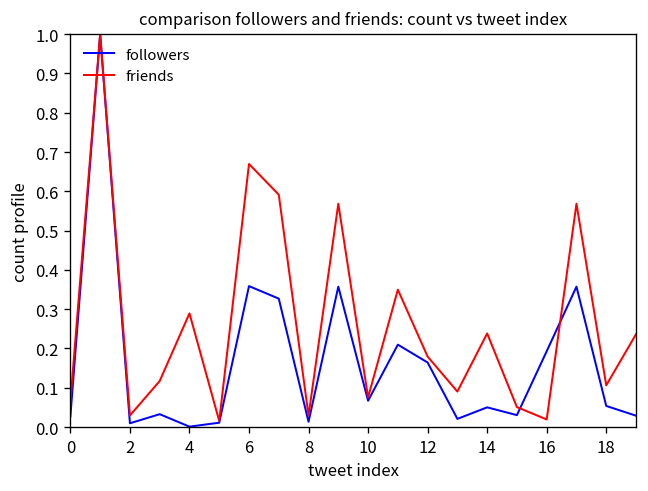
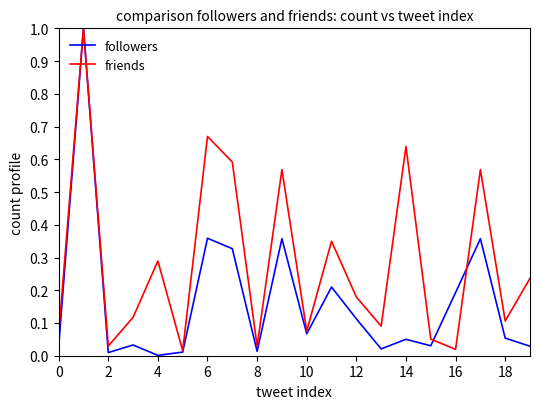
  {
    "followers": {
      "0": 0.03,
      "2": 0.01,
      "4": 0.00,
      "6": 0.36,
      "8": 0.01,
      "10": 0.07,
-     "12": 0.16,
+     "12": 0.11,
      "14": 0.05,
      "16": 0.19,
      "18": 0.05
    },
    "friends": {
      "0": 0.07,
      "2": 0.03,
      "4": 0.29,
      "6": 0.67,
      "8": 0.03,
      "10": 0.08,
      "12": 0.18,
-     "14": 0.24,
+     "14": 0.64,
      "16": 0.02,
      "18": 0.11
    }
  }
